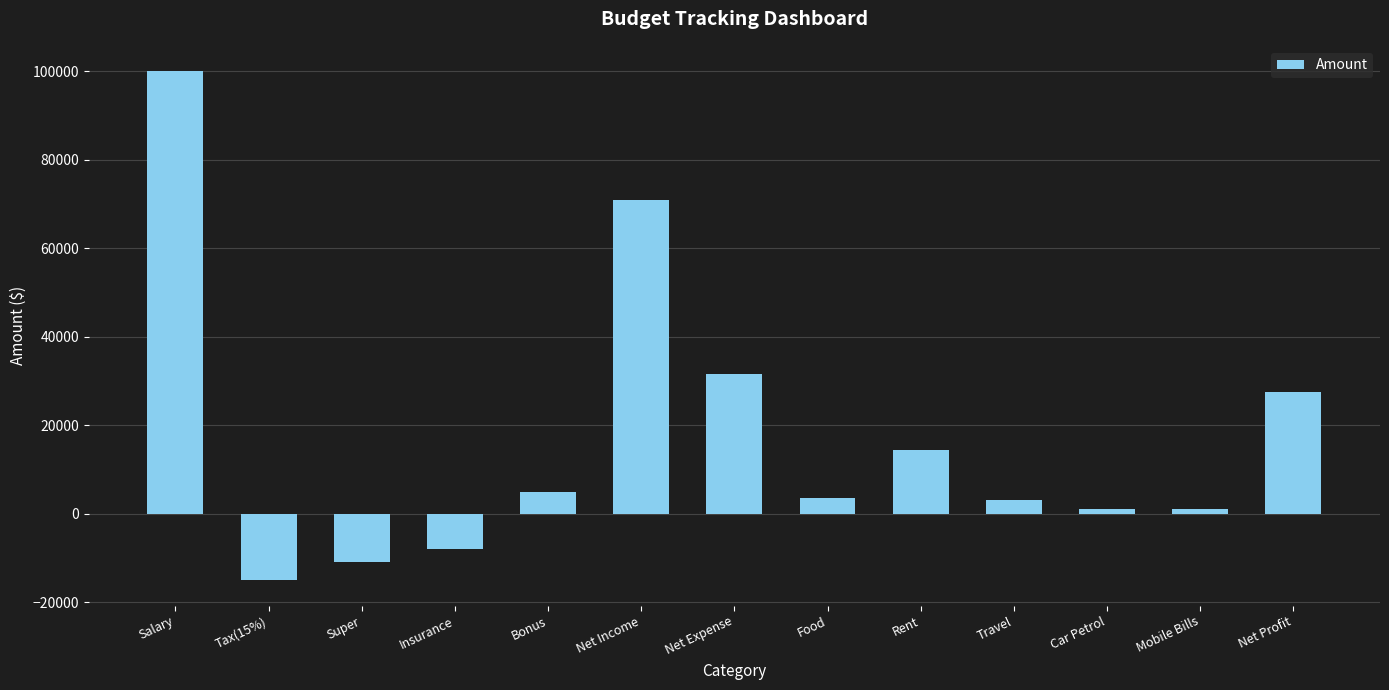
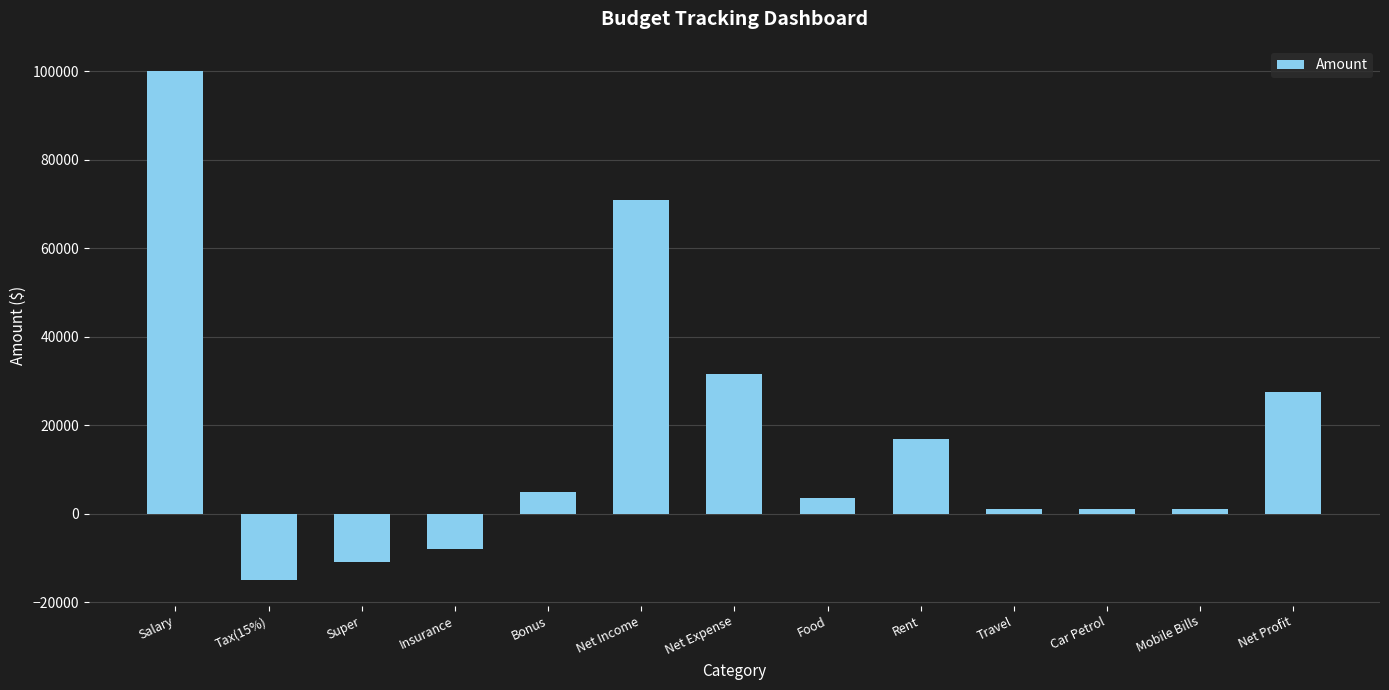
  {
    "Salary": 100000,
    "Tax(15%)": -15000,
    "Super": -11000,
    "Insurance": -8000,
    "Bonus": 5000,
    "Net Income": 71000,
    "Net Expense": 32000,
    "Food": 3000,
-   "Rent": 14000,
-   "Travel": 3000,
+   "Rent": 17000,
+   "Travel": 1000,
    "Car Petrol": 1000,
    "Mobile Bills": 1000,
    "Net Profit": 28000
  }
